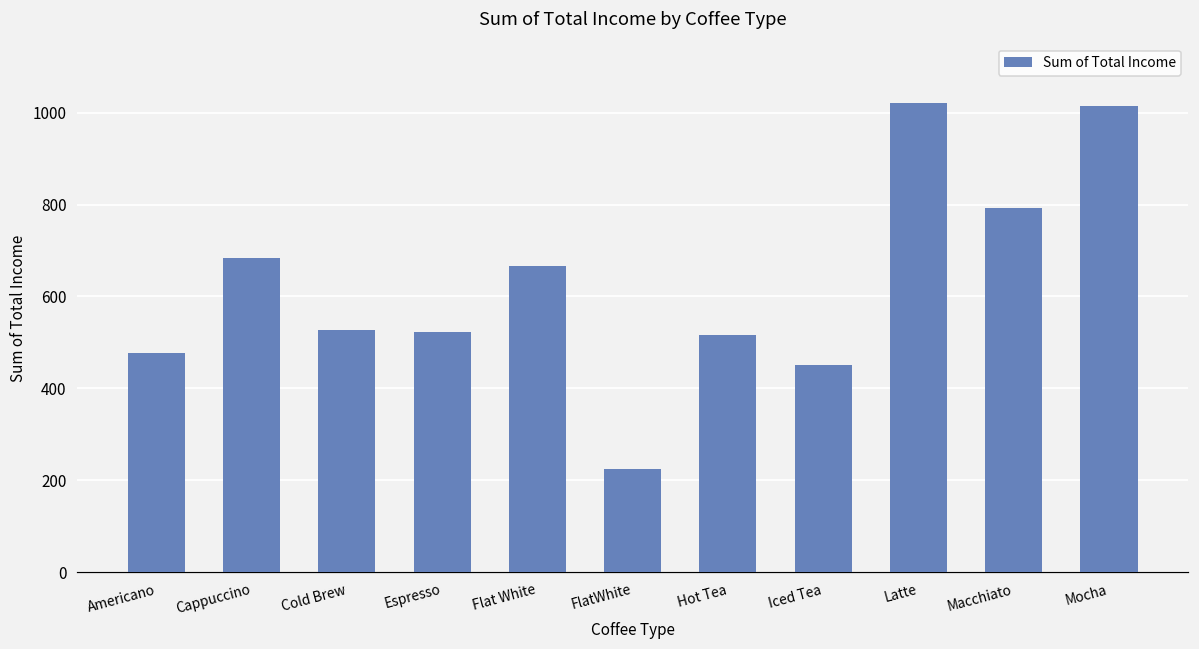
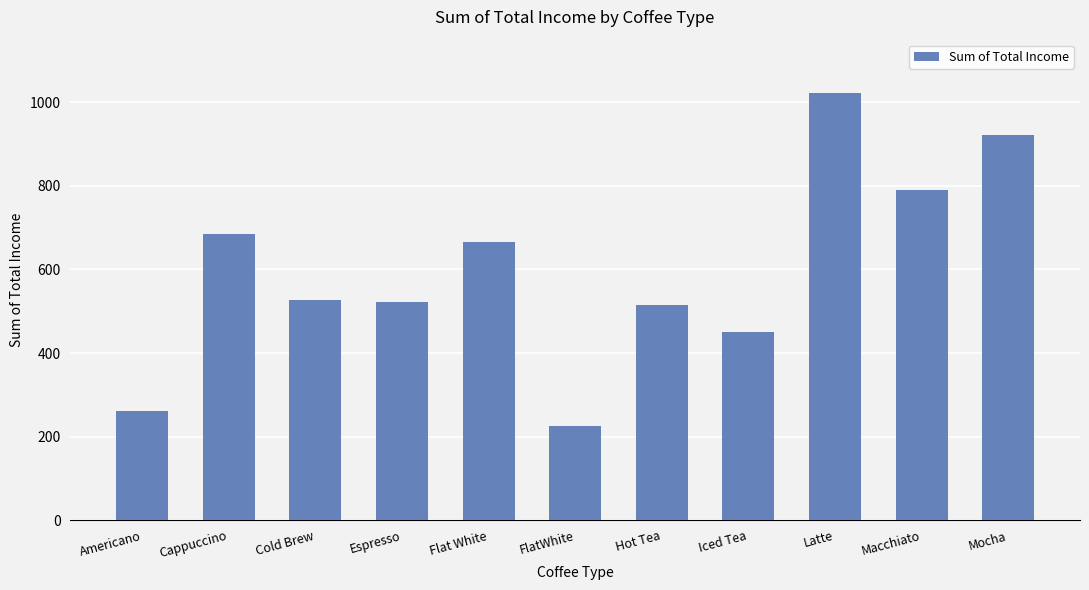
  {
-   "Americano": 480,
+   "Americano": 260,
    "Cappuccino": 680,
    "Cold Brew": 530,
    "Espresso": 520,
    "Flat White": 670,
    "FlatWhite": 230,
    "Hot Tea": 520,
    "Iced Tea": 450,
    "Latte": 1020,
    "Macchiato": 790,
-   "Mocha": 1010
+   "Mocha": 920
  }
